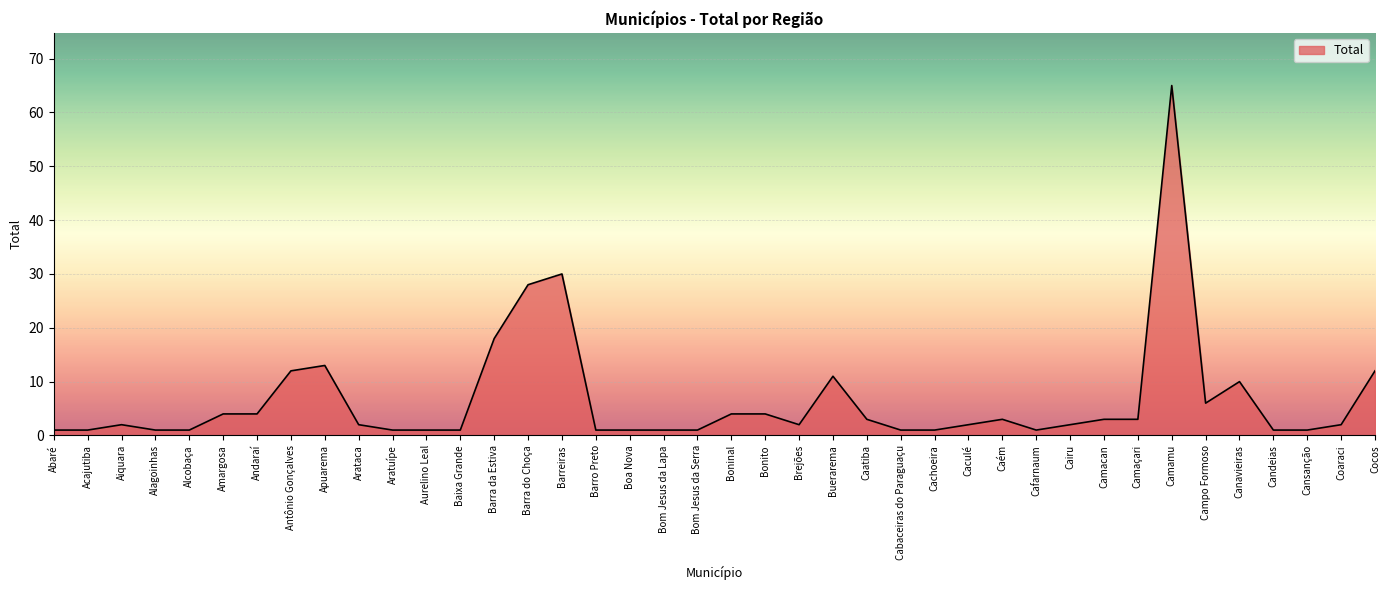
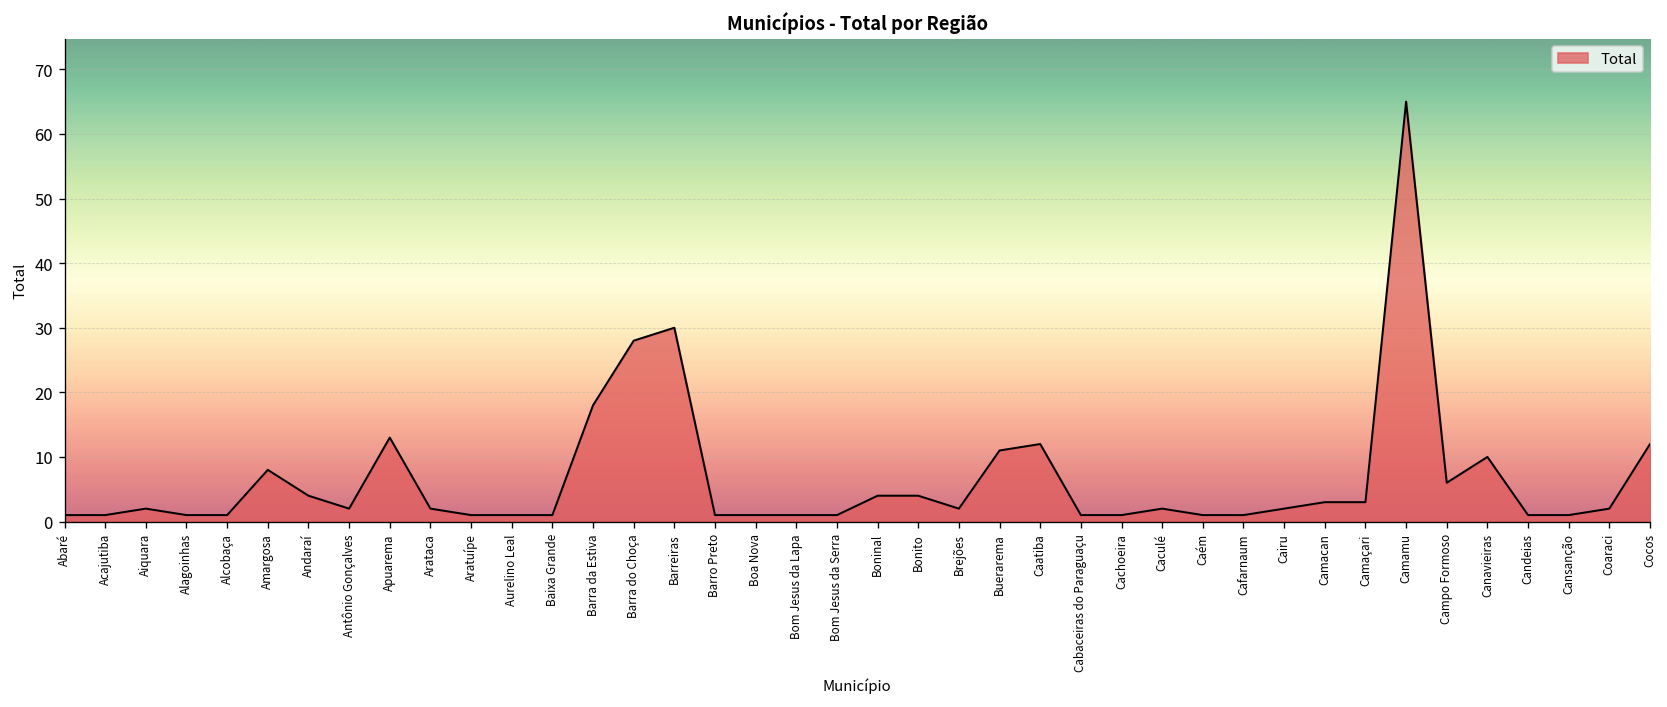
  {
    "Abaré": 1,
    "Acajutiba": 1,
    "Aiquara": 2,
    "Alagoinhas": 1,
    "Alcobaça": 1,
-   "Amargosa": 4,
+   "Amargosa": 8,
    "Andaraí": 4,
-   "Antônio Gonçalves": 12,
+   "Antônio Gonçalves": 2,
    "Apuarema": 13,
    "Arataca": 2,
    "Aratuípe": 1,
    "Aurelino Leal": 1,
    "Baixa Grande": 1,
    "Barra da Estiva": 18,
    "Barra do Choça": 28,
    "Barreiras": 30,
    "Barro Preto": 1,
    "Boa Nova": 1,
    "Bom Jesus da Lapa": 1,
    "Bom Jesus da Serra": 1,
    "Boninal": 4,
    "Bonito": 4,
    "Brejões": 2,
    "Buerarema": 11,
-   "Caatiba": 3,
+   "Caatiba": 12,
    "Cabaceiras do Paraguaçu": 1,
    "Cachoeira": 1,
    "Caculé": 2,
-   "Caém": 3,
+   "Caém": 1,
    "Cafarnaum": 1,
    "Cairu": 2,
    "Camacan": 3,
    "Camaçari": 3,
    "Camamu": 65,
    "Campo Formoso": 6,
    "Canavieiras": 10,
    "Candeias": 1,
    "Cansanção": 1,
    "Coaraci": 2,
    "Cocos": 12
  }
